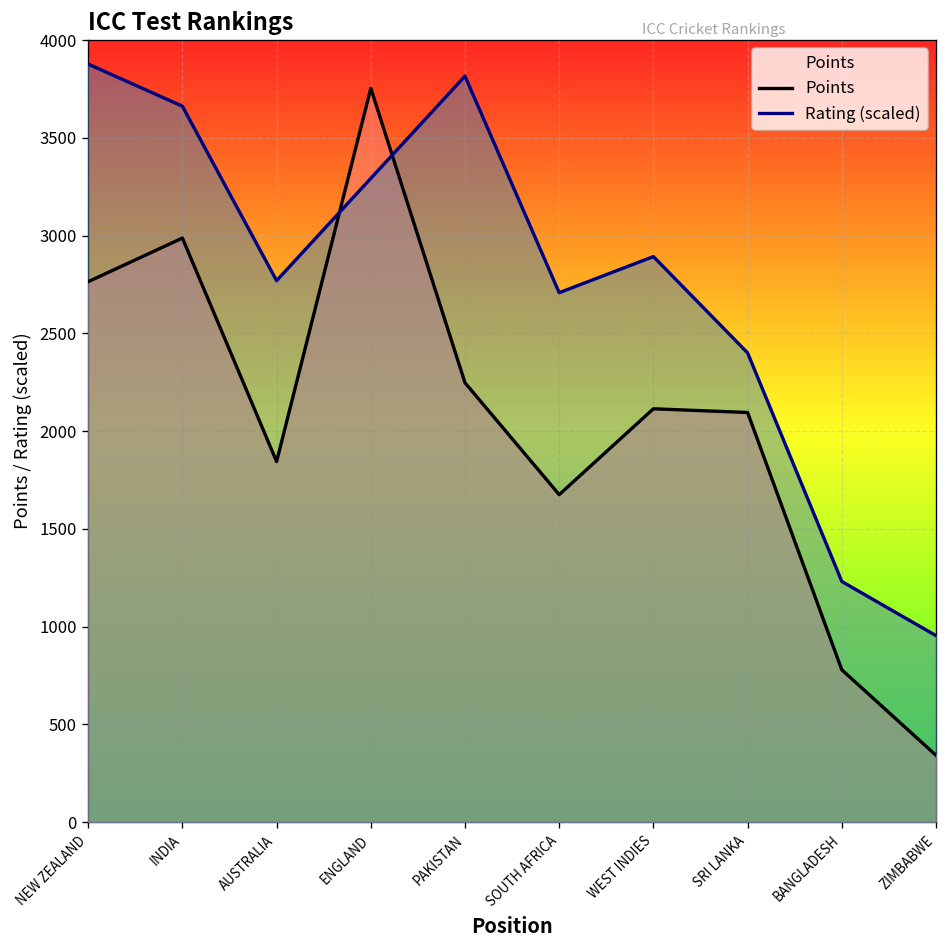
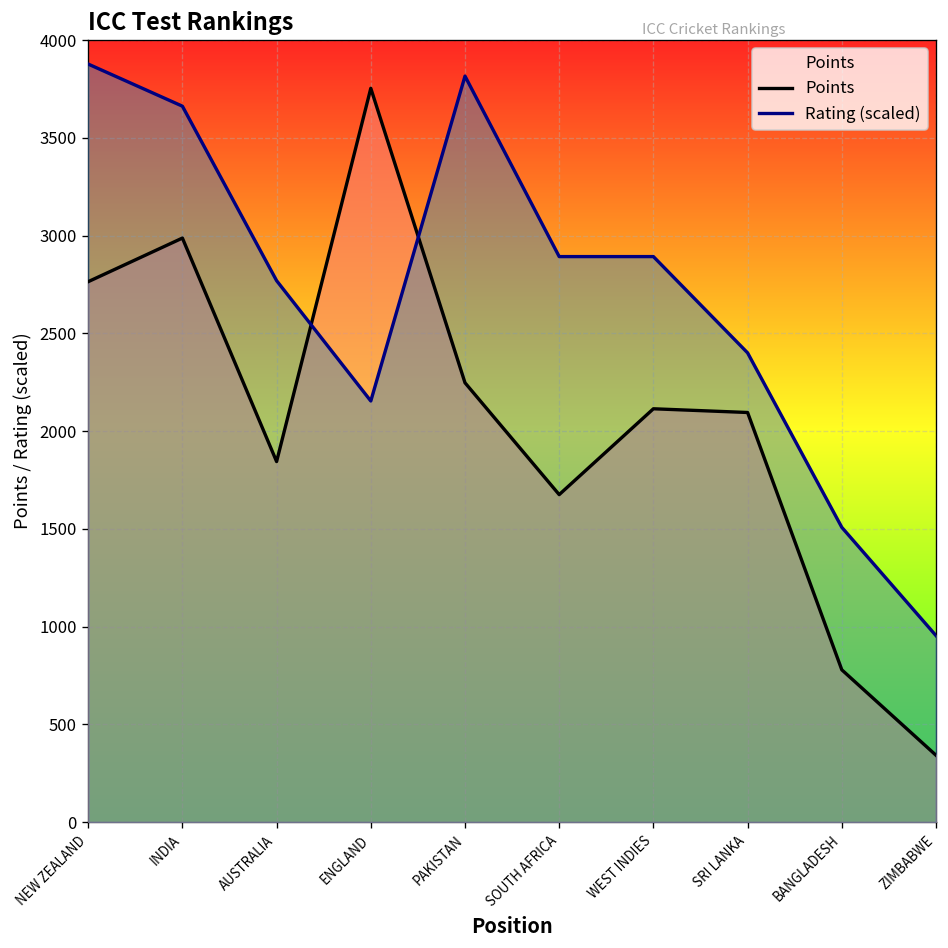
  {
    "Rating (scaled)": {
      "NEW ZEALAND": 3880,
      "INDIA": 3660,
      "AUSTRALIA": 2770,
-     "ENGLAND": 3290,
+     "ENGLAND": 2150,
      "PAKISTAN": 3820,
-     "SOUTH AFRICA": 2710,
+     "SOUTH AFRICA": 2890,
      "WEST INDIES": 2890,
      "SRI LANKA": 2400,
-     "BANGLADESH": 1230,
+     "BANGLADESH": 1510,
      "ZIMBABWE": 950
    }
  }
